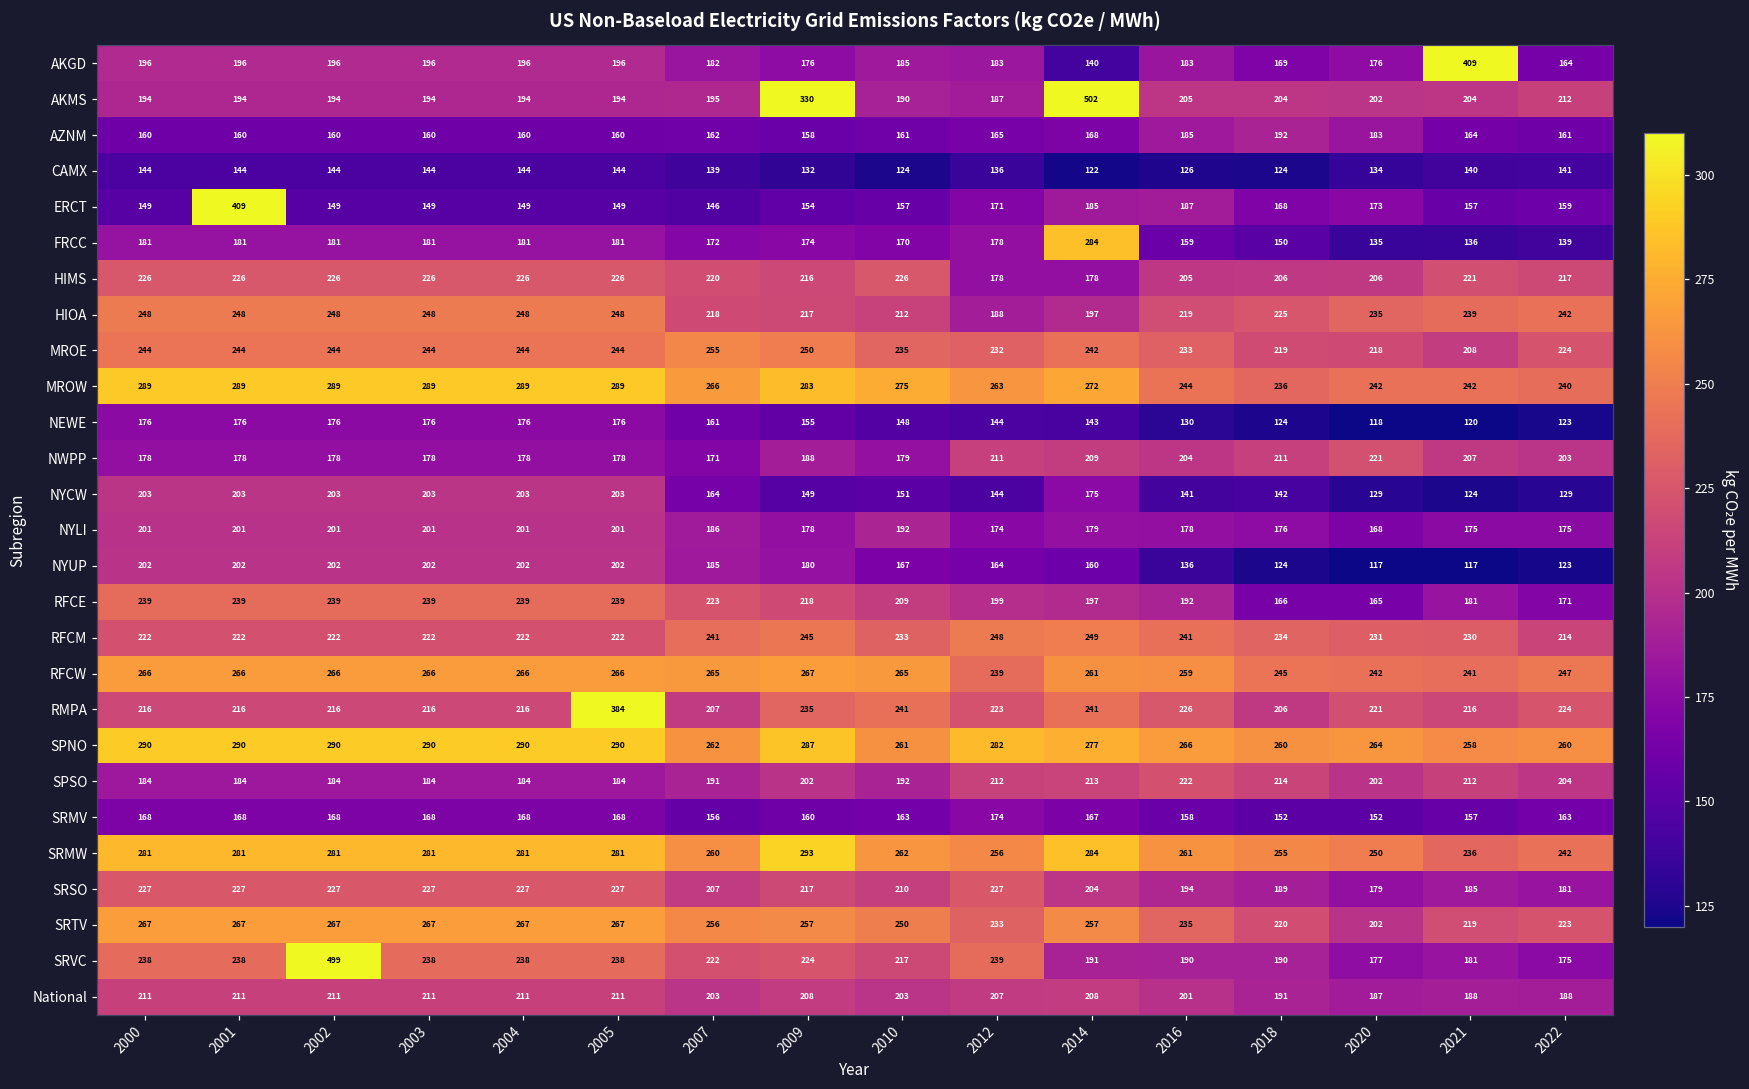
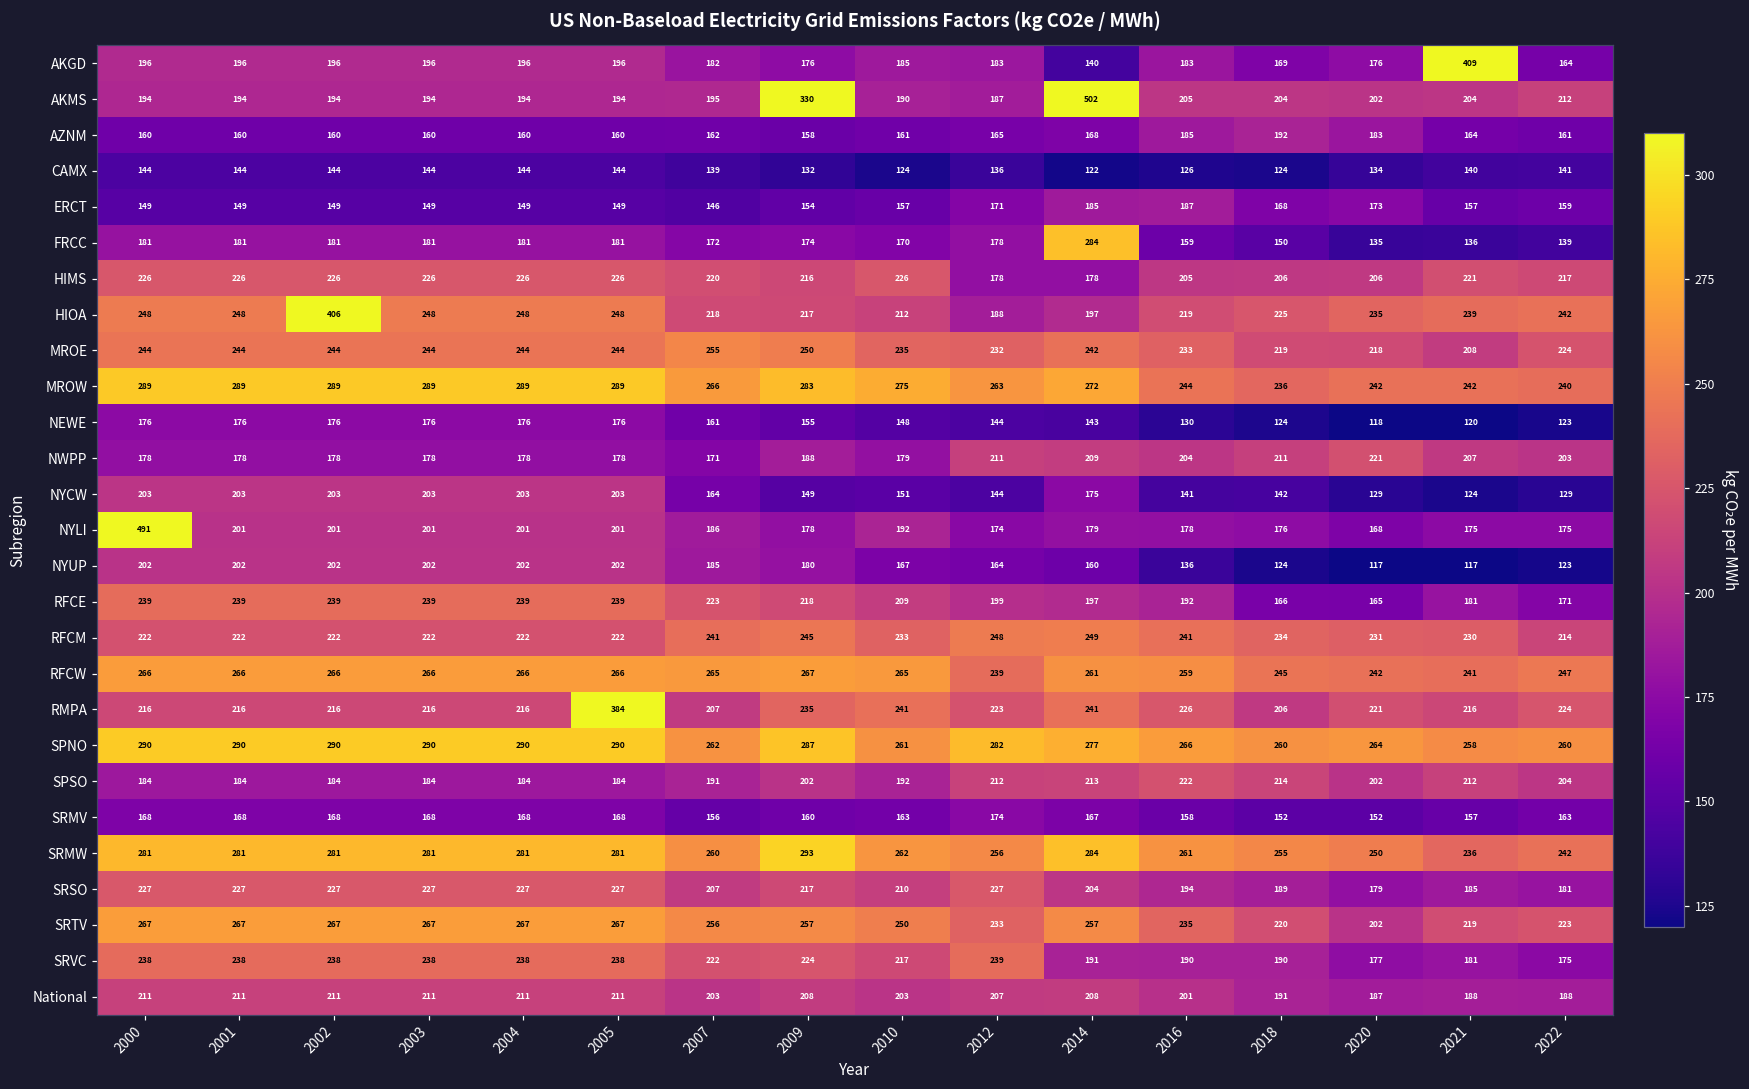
  {
    "ERCT": {
      "2000": 149,
-     "2001": 409,
+     "2001": 149,
      "2002": 149,
      "2003": 149,
      "2004": 149,
      "2005": 149,
      "2007": 146,
      "2009": 154,
      "2010": 157,
      "2012": 171,
      "2014": 185,
      "2016": 187,
      "2018": 168,
      "2020": 173,
      "2021": 157,
      "2022": 159
    },
    "HIOA": {
      "2000": 248,
      "2001": 248,
-     "2002": 248,
+     "2002": 406,
      "2003": 248,
      "2004": 248,
      "2005": 248,
      "2007": 218,
      "2009": 217,
      "2010": 212,
      "2012": 188,
      "2014": 197,
      "2016": 219,
      "2018": 225,
      "2020": 235,
      "2021": 239,
      "2022": 242
    },
    "NYLI": {
-     "2000": 201,
+     "2000": 491,
      "2001": 201,
      "2002": 201,
      "2003": 201,
      "2004": 201,
      "2005": 201,
      "2007": 186,
      "2009": 178,
      "2010": 192,
      "2012": 174,
      "2014": 179,
      "2016": 178,
      "2018": 176,
      "2020": 168,
      "2021": 175,
      "2022": 175
    },
    "SRVC": {
      "2000": 238,
      "2001": 238,
-     "2002": 499,
+     "2002": 238,
      "2003": 238,
      "2004": 238,
      "2005": 238,
      "2007": 222,
      "2009": 224,
      "2010": 217,
      "2012": 239,
      "2014": 191,
      "2016": 190,
      "2018": 190,
      "2020": 177,
      "2021": 181,
      "2022": 175
    }
  }
